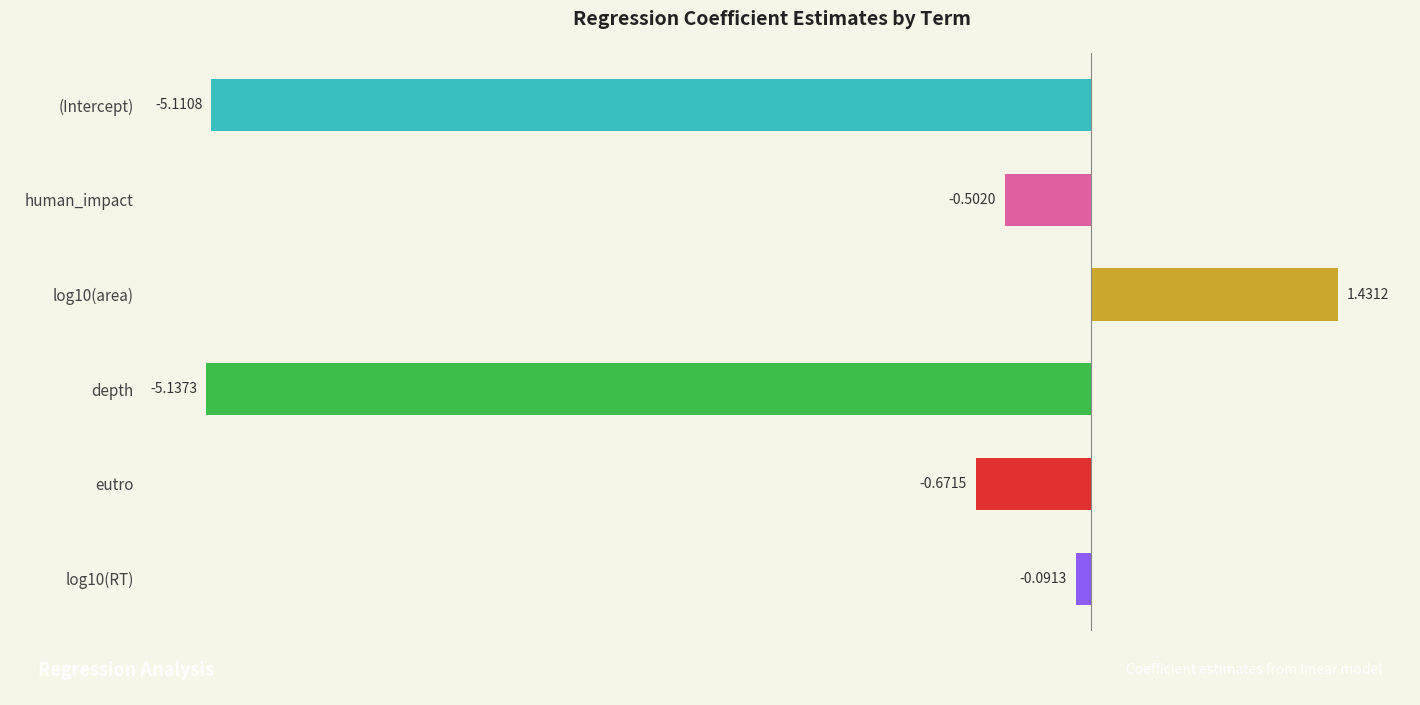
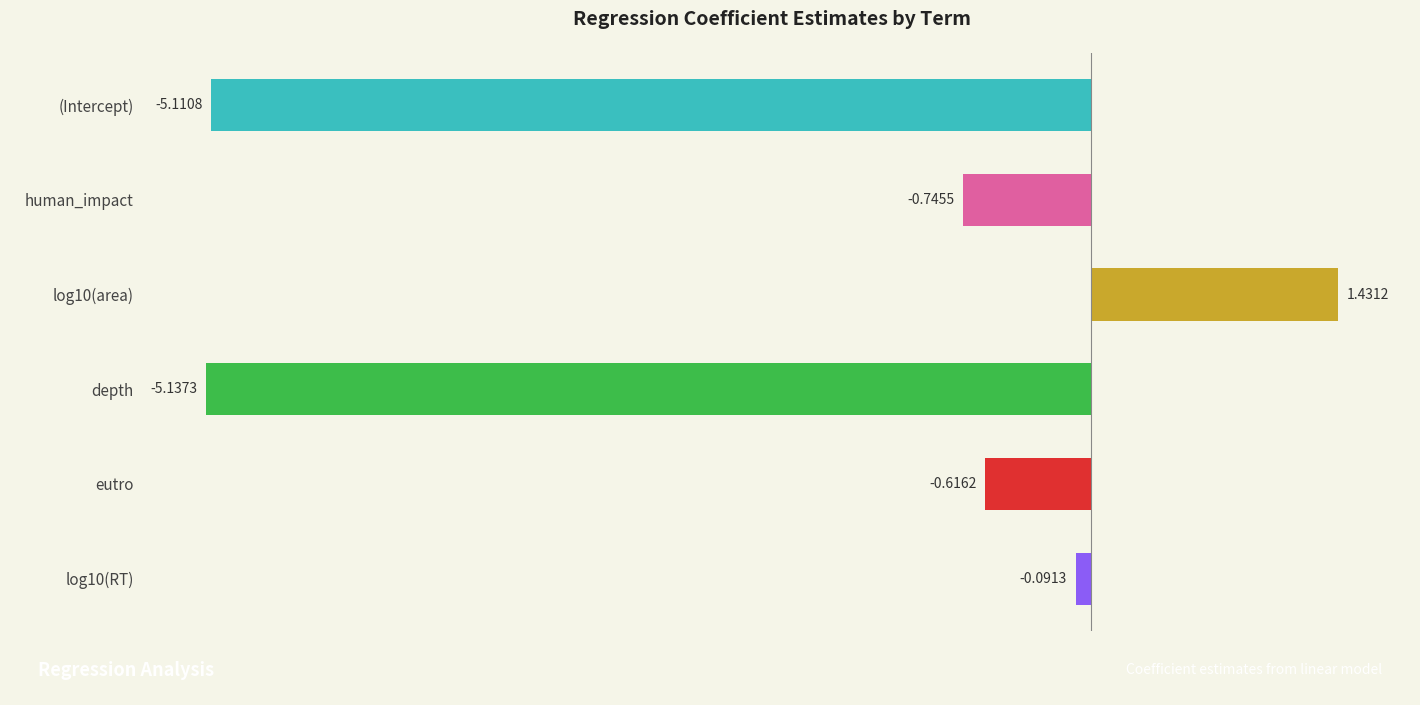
  {
    "(Intercept)": -5.1108,
-   "human_impact": -0.5020,
+   "human_impact": -0.7455,
    "log10(area)": 1.4312,
    "depth": -5.1373,
-   "eutro": -0.6715,
+   "eutro": -0.6162,
    "log10(RT)": -0.0913
  }
